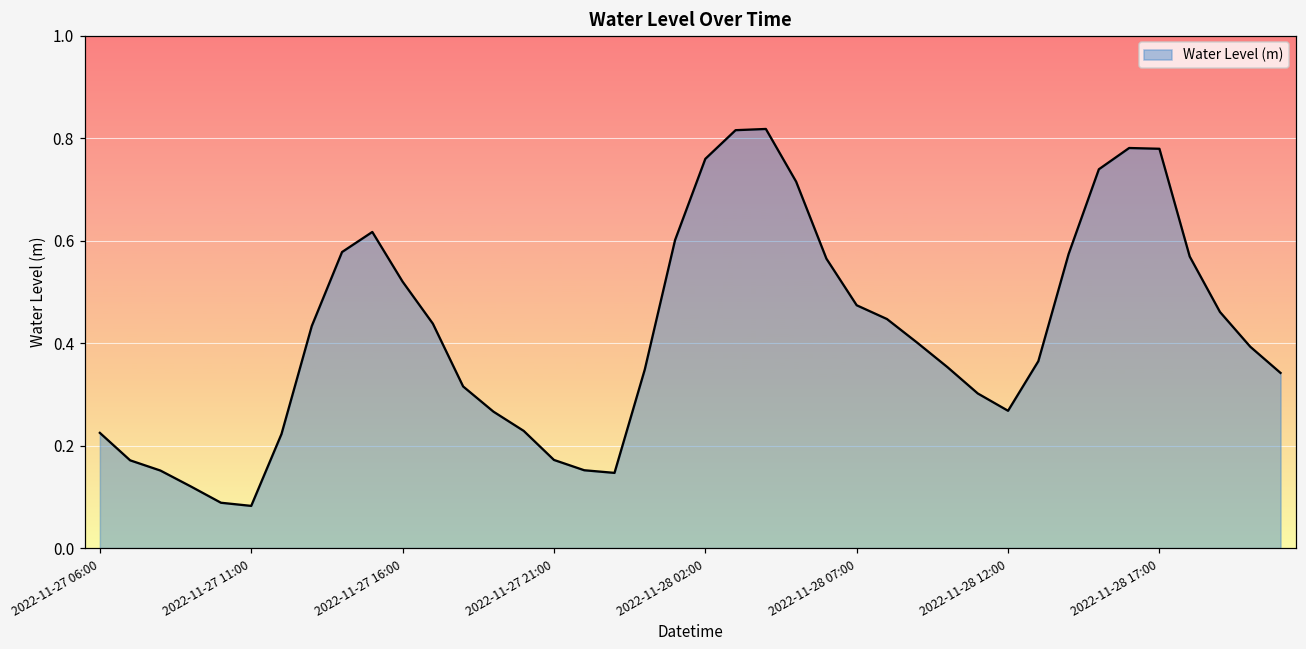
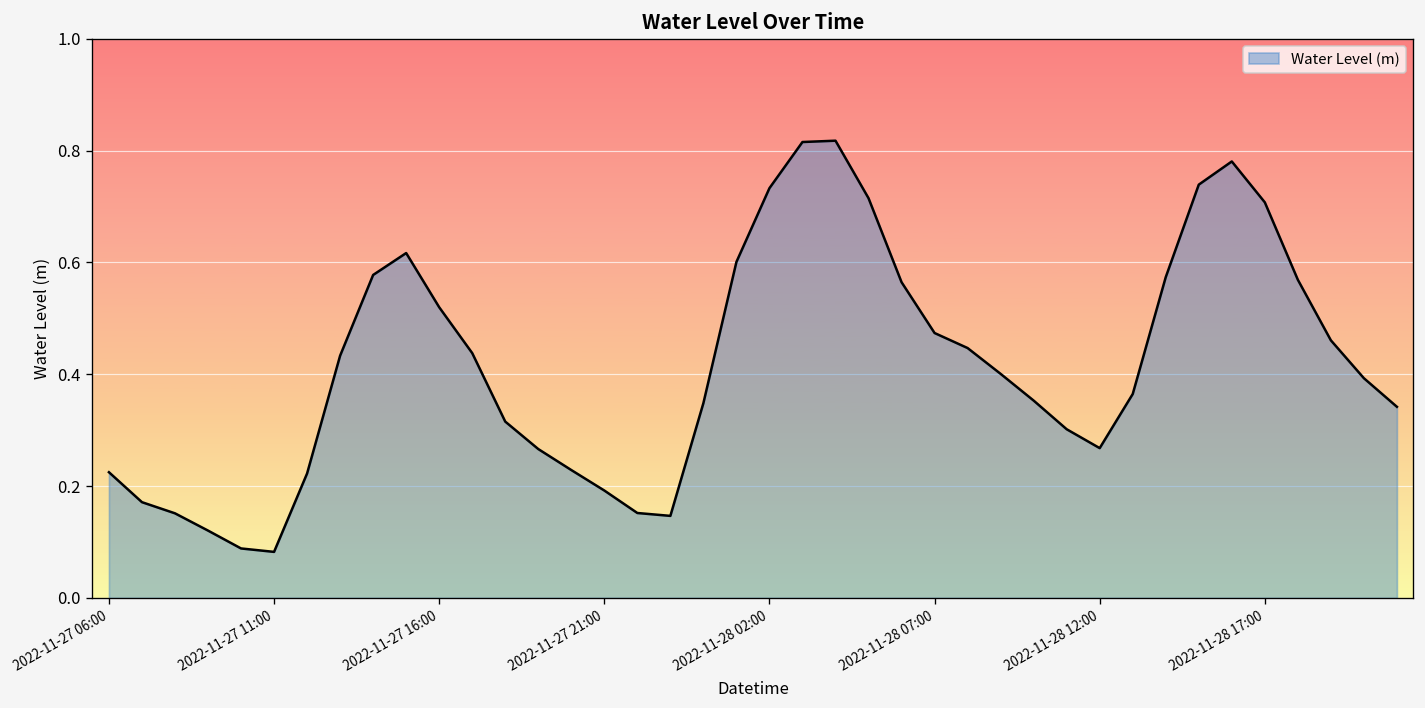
  {
    "2022-11-27 06:00": 0.22,
    "2022-11-27 11:00": 0.08,
    "2022-11-27 16:00": 0.52,
-   "2022-11-27 21:00": 0.17,
-   "2022-11-28 02:00": 0.76,
+   "2022-11-27 21:00": 0.19,
+   "2022-11-28 02:00": 0.73,
    "2022-11-28 07:00": 0.47,
    "2022-11-28 12:00": 0.27,
-   "2022-11-28 17:00": 0.78
+   "2022-11-28 17:00": 0.71
  }
